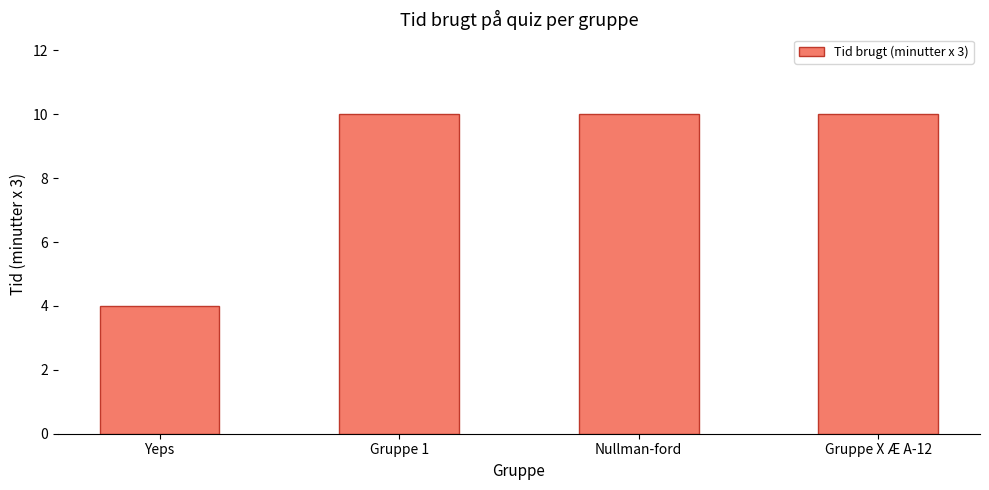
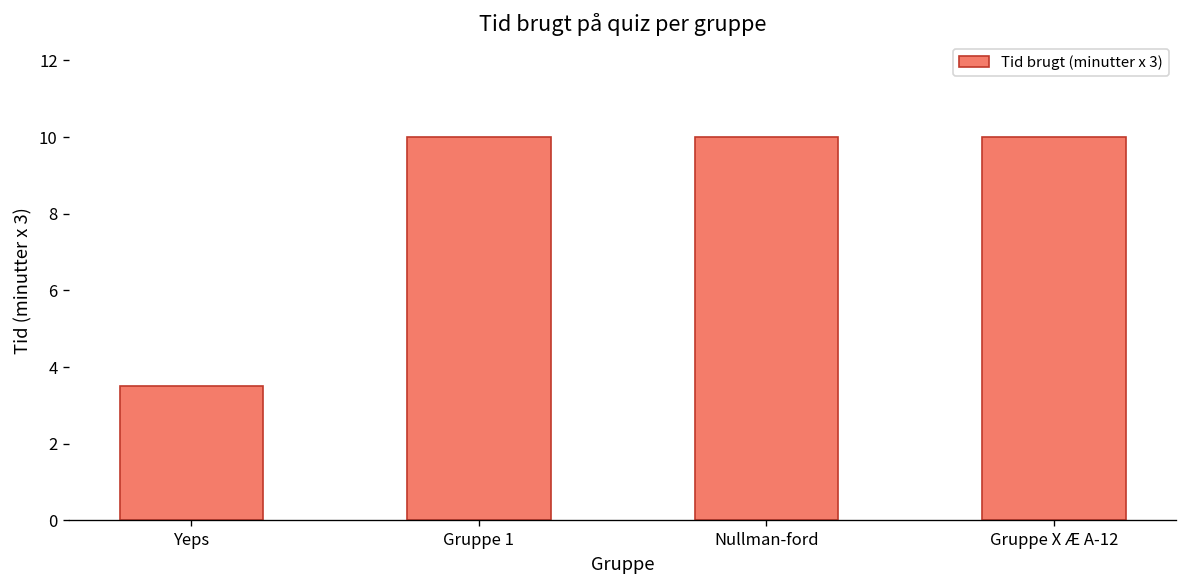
  {
-   "Yeps": 4.0,
+   "Yeps": 3.5,
    "Gruppe 1": 10.0,
    "Nullman-ford": 10.0,
    "Gruppe X Æ A-12": 10.0
  }
